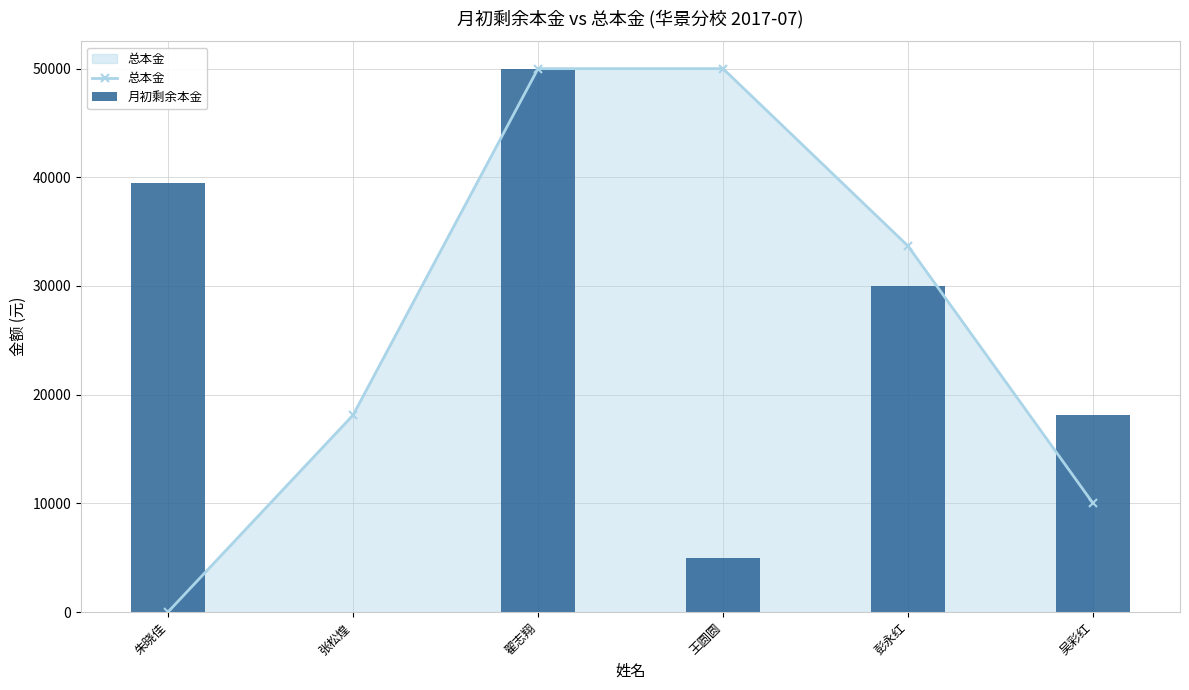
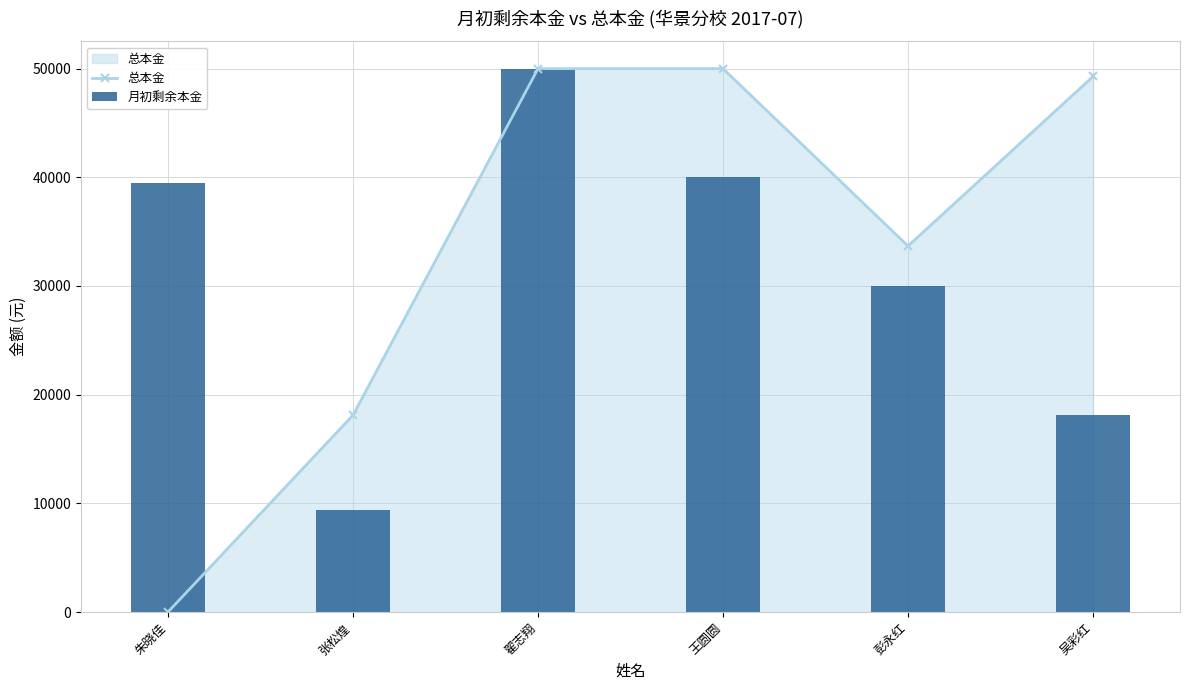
  {
    "总本金": {
      "朱晓佳": 0,
      "张松煌": 18100,
      "翟志翔": 50000,
      "王圆圆": 50000,
      "彭永红": 33700,
-     "吴彩红": 10000
+     "吴彩红": 49300
    },
    "月初剩余本金": {
      "朱晓佳": 39500,
-     "张松煌": 0,
+     "张松煌": 9400,
      "翟志翔": 50000,
-     "王圆圆": 4900,
+     "王圆圆": 40000,
      "彭永红": 30000,
      "吴彩红": 18100
    }
  }
